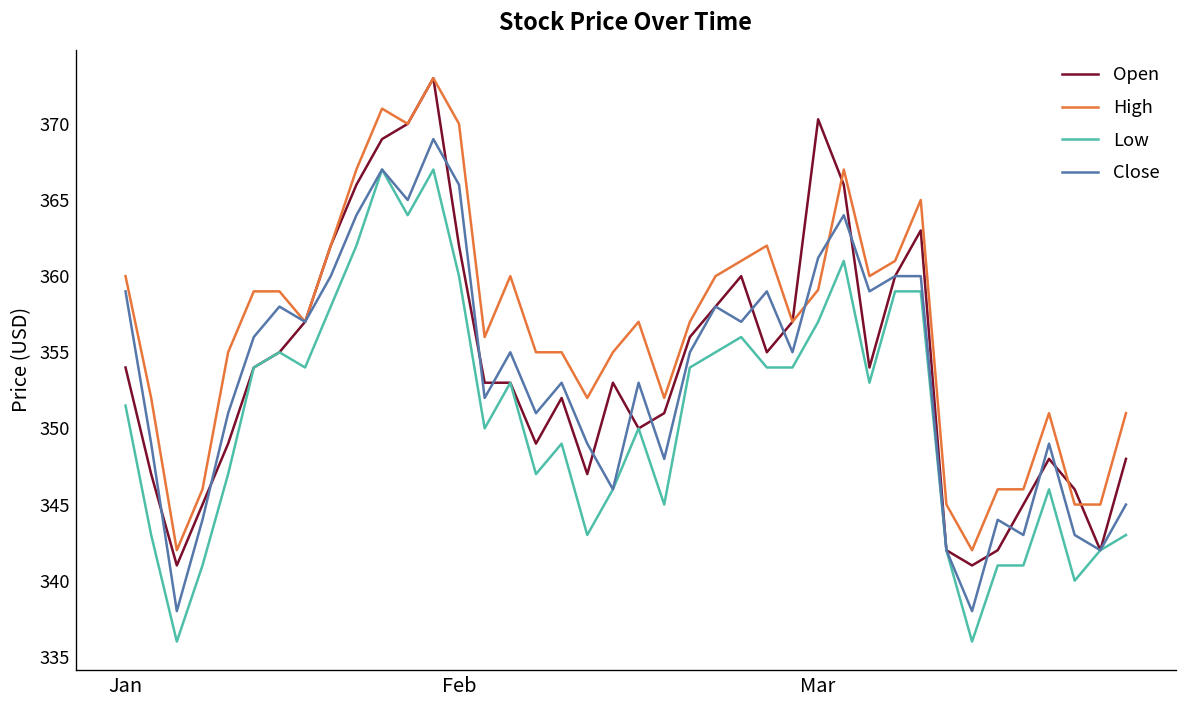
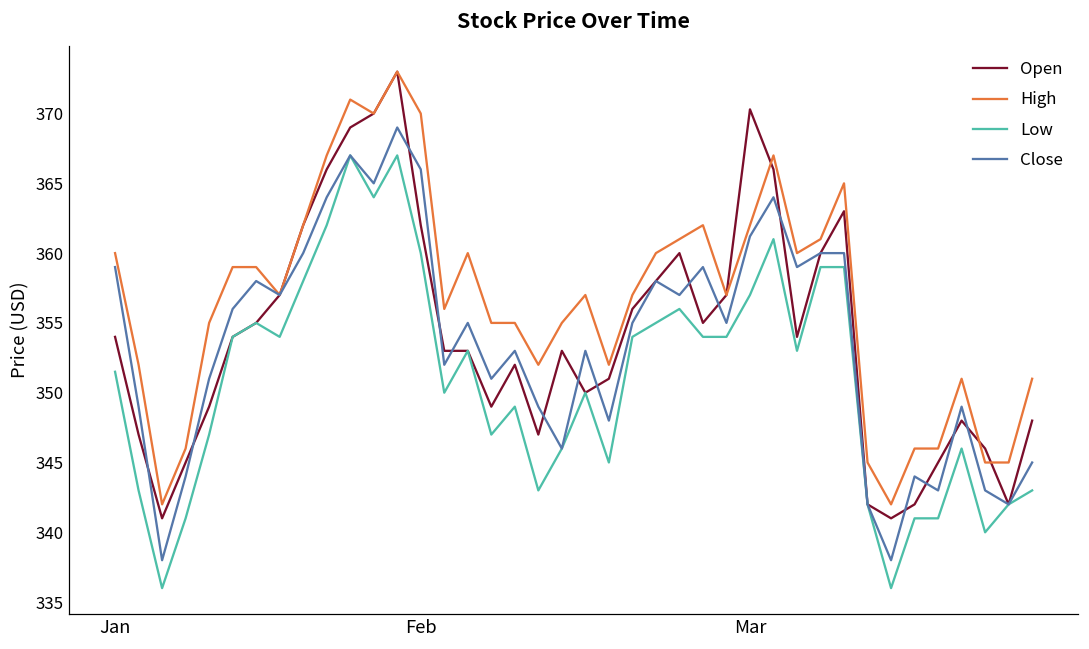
  {
    "Open": {
      "Jan": 354.0,
      "Feb": 362.0,
      "Mar": 370.3
    },
    "High": {
      "Jan": 360.0,
      "Feb": 370.0,
-     "Mar": 359.1
+     "Mar": 362.0
    },
    "Low": {
      "Jan": 351.5,
      "Feb": 360.0,
      "Mar": 357.0
    },
    "Close": {
      "Jan": 359.0,
      "Feb": 366.0,
      "Mar": 361.2
    }
  }
